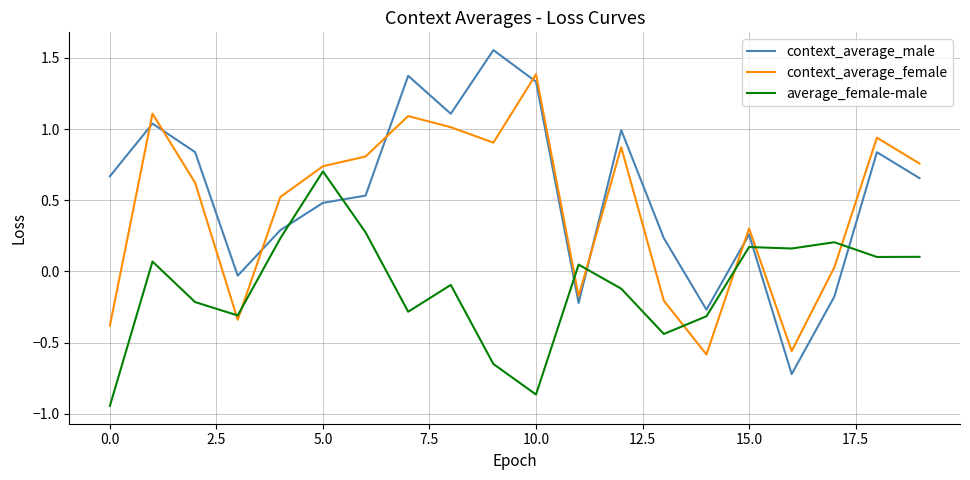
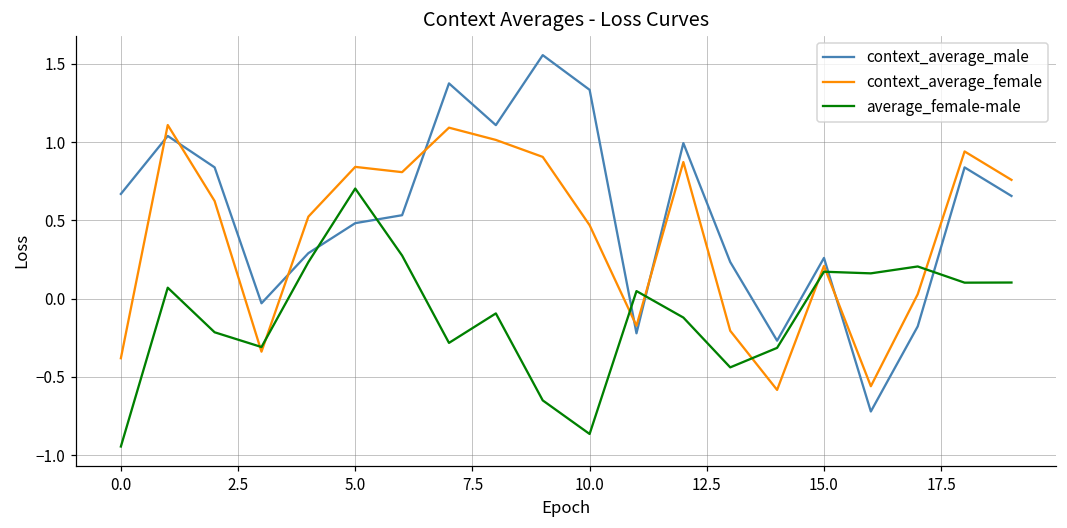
  {
    "context_average_male": {
      "0.0": 0.67,
      "5.0": 0.48,
      "10.0": 1.33,
      "15.0": 0.26
    },
    "context_average_female": {
      "0.0": -0.38,
-     "5.0": 0.74,
-     "10.0": 1.39,
-     "15.0": 0.30
+     "5.0": 0.84,
+     "10.0": 0.47,
+     "15.0": 0.21
    },
    "average_female-male": {
      "0.0": -0.94,
      "5.0": 0.70,
      "10.0": -0.86,
      "15.0": 0.17
    }
  }
